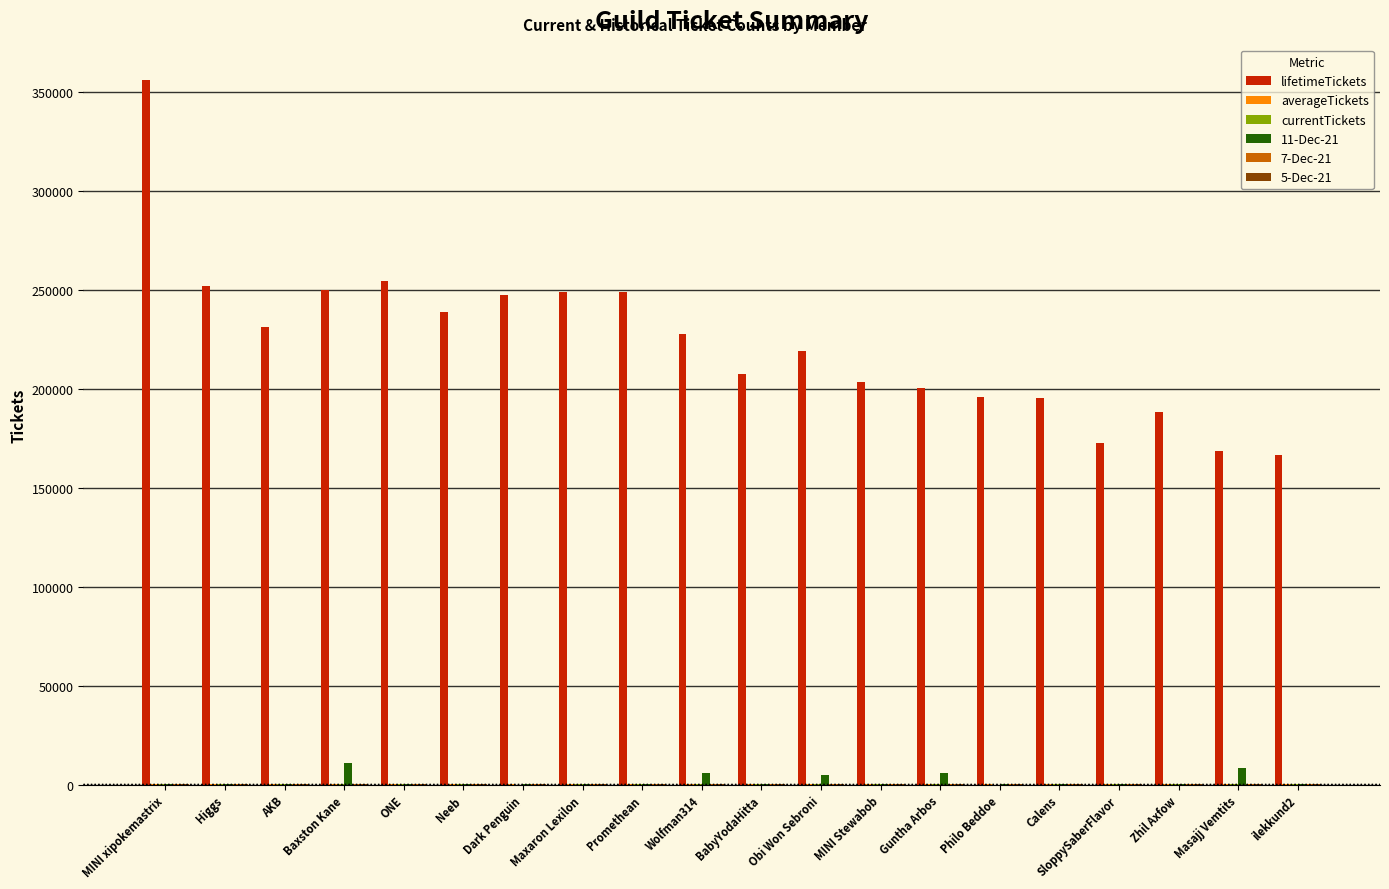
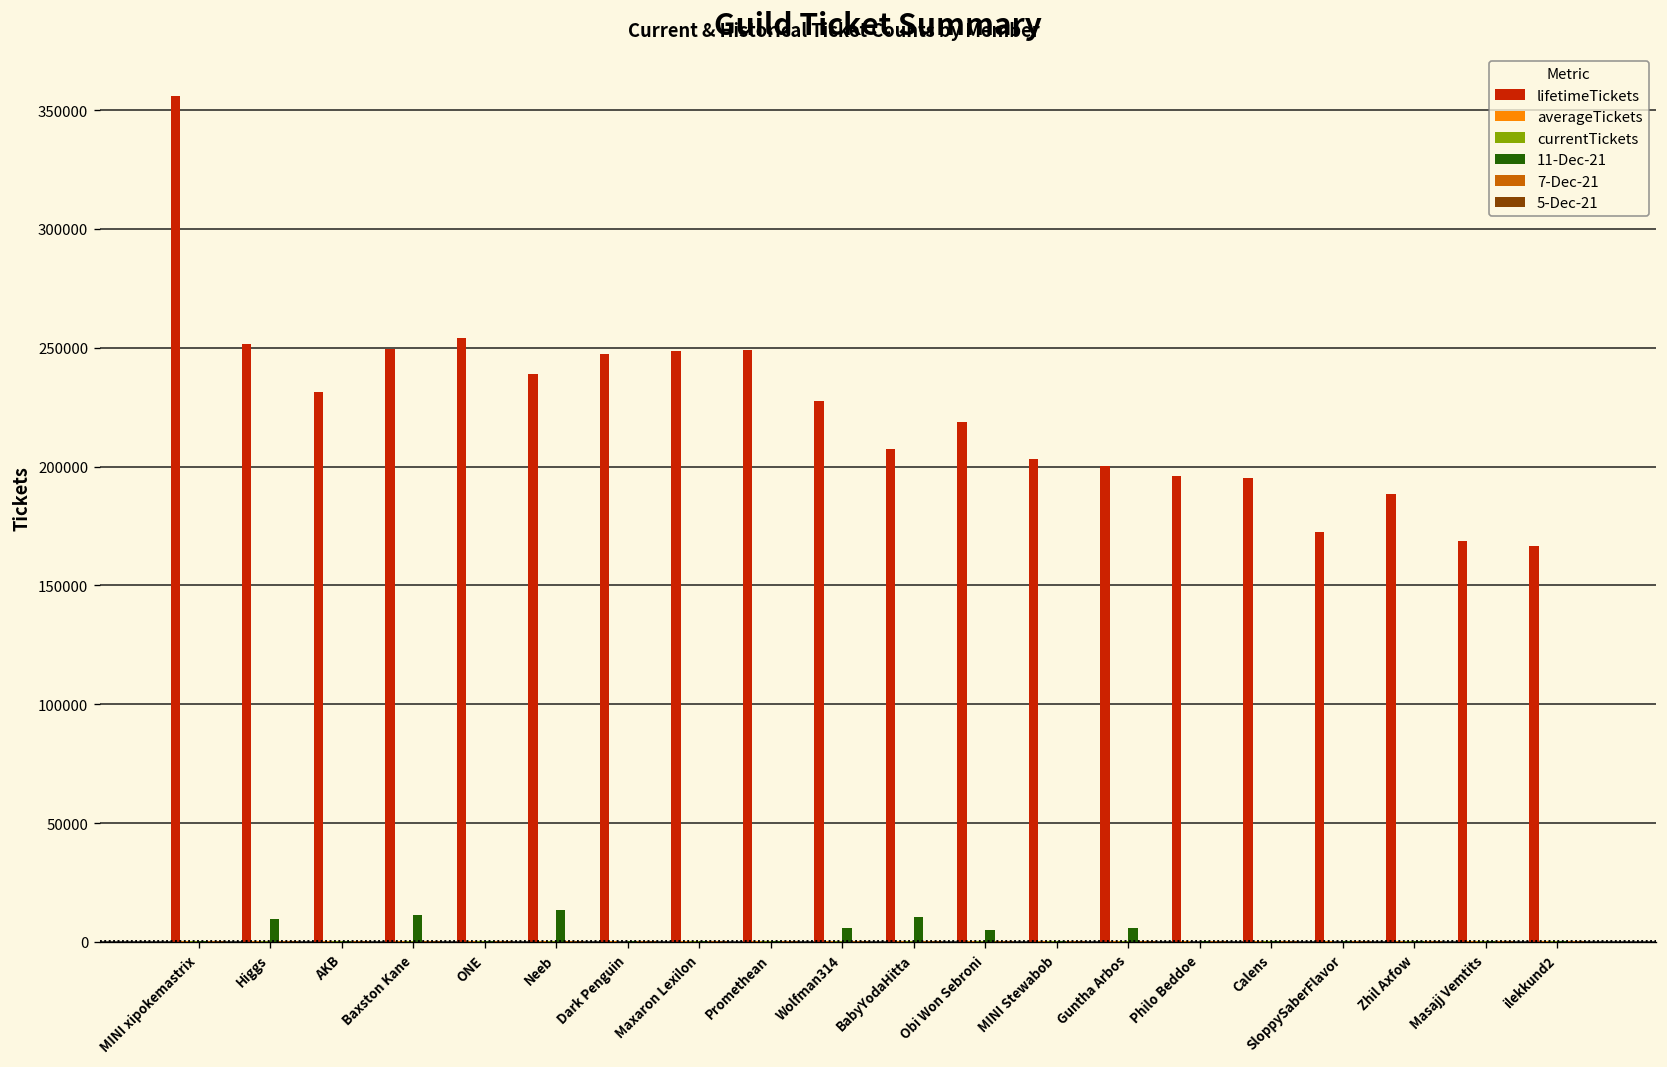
  {
    "lifetimeTickets": {
      "MINI xipokemastrix": 356000,
      "Higgs": 252000,
      "AKB": 231000,
      "Baxston Kane": 250000,
      "ONE": 254000,
      "Neeb": 239000,
      "Dark Penguin": 247000,
      "Maxaron Lexilon": 249000,
      "Promethean": 249000,
      "Wolfman314": 227000,
      "BabyYodaHitta": 208000,
      "Obi Won Sebroni": 219000,
      "MINI Stewabob": 203000,
      "Guntha Arbos": 200000,
      "Philo Beddoe": 196000,
      "Calens": 195000,
      "SloppySaberFlavor": 172000,
      "Zhil Axfow": 188000,
      "Masajj Vemtits": 169000,
      "ilekkund2": 167000
    },
    "currentTickets": {
      "Dark Penguin": 0,
      "Philo Beddoe": 0
    },
    "11-Dec-21": {
-     "Higgs": 1000,
+     "Higgs": 10000,
      "Baxston Kane": 11000,
-     "Neeb": 1000,
+     "Neeb": 13000,
      "Wolfman314": 6000,
-     "BabyYodaHitta": 1000,
+     "BabyYodaHitta": 10000,
      "Obi Won Sebroni": 5000,
      "Guntha Arbos": 6000,
-     "Masajj Vemtits": 9000
+     "Masajj Vemtits": 1000
    }
  }
